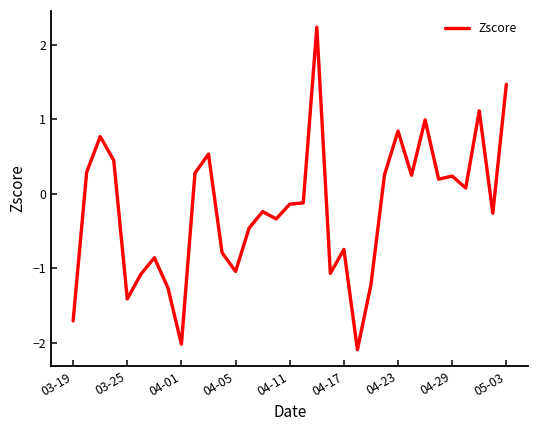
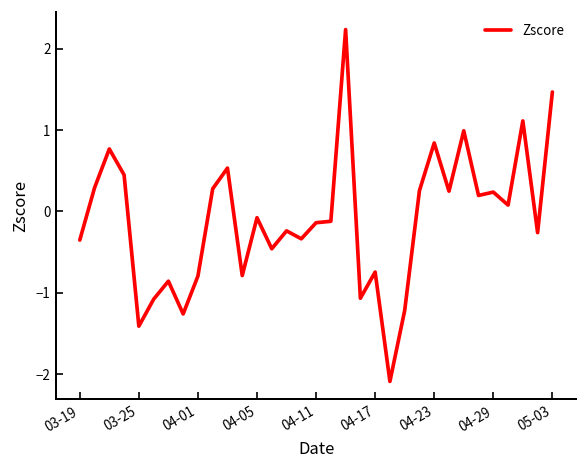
  {
-   "03-19": -1.7,
+   "03-19": -0.4,
    "03-25": -1.4,
-   "04-01": -2.0,
-   "04-05": -1.0,
+   "04-01": -0.8,
+   "04-05": -0.1,
    "04-11": -0.1,
    "04-17": -0.7,
    "04-23": 0.8,
    "04-29": 0.2,
    "05-03": 1.5
  }
